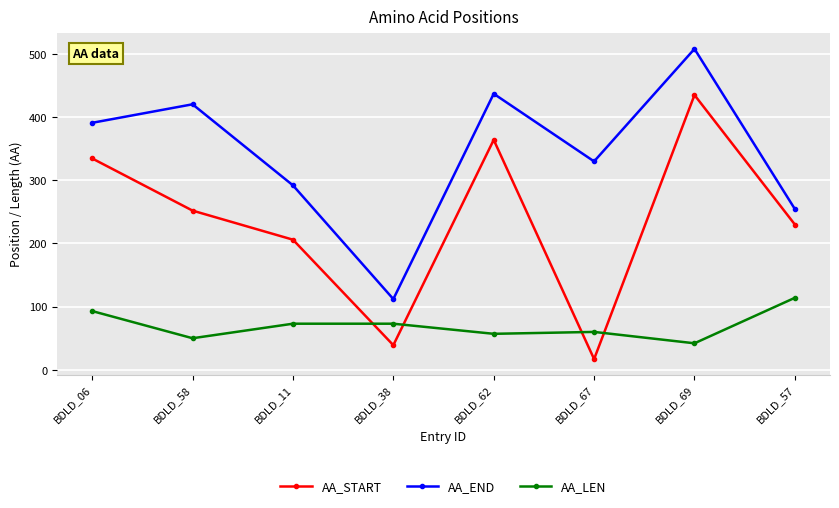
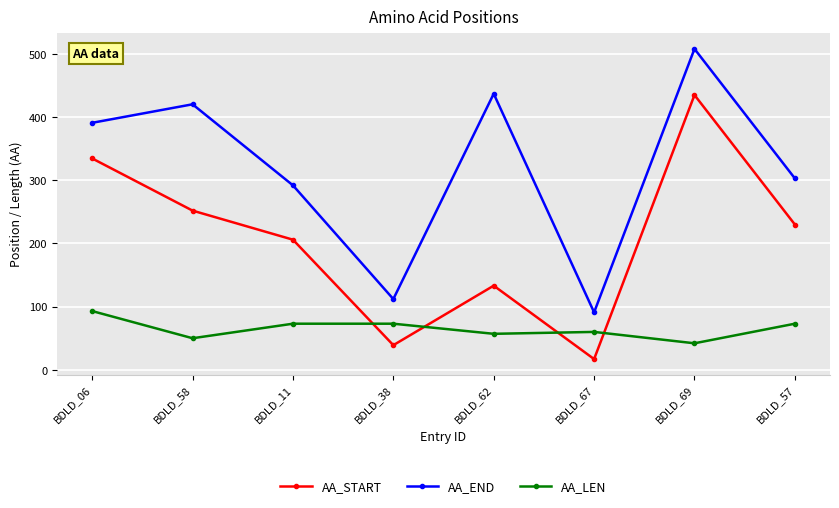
  {
    "AA_START": {
      "BDLD_06": 330,
      "BDLD_58": 250,
      "BDLD_11": 210,
      "BDLD_38": 40,
-     "BDLD_62": 360,
+     "BDLD_62": 130,
      "BDLD_67": 20,
      "BDLD_69": 440,
      "BDLD_57": 230
    },
    "AA_END": {
      "BDLD_06": 390,
      "BDLD_58": 420,
      "BDLD_11": 290,
      "BDLD_38": 110,
      "BDLD_62": 440,
-     "BDLD_67": 330,
+     "BDLD_67": 90,
      "BDLD_69": 510,
-     "BDLD_57": 250
+     "BDLD_57": 300
    },
    "AA_LEN": {
      "BDLD_06": 90,
      "BDLD_58": 50,
      "BDLD_11": 70,
      "BDLD_38": 70,
      "BDLD_62": 60,
      "BDLD_67": 60,
      "BDLD_69": 40,
-     "BDLD_57": 110
+     "BDLD_57": 70
    }
  }
